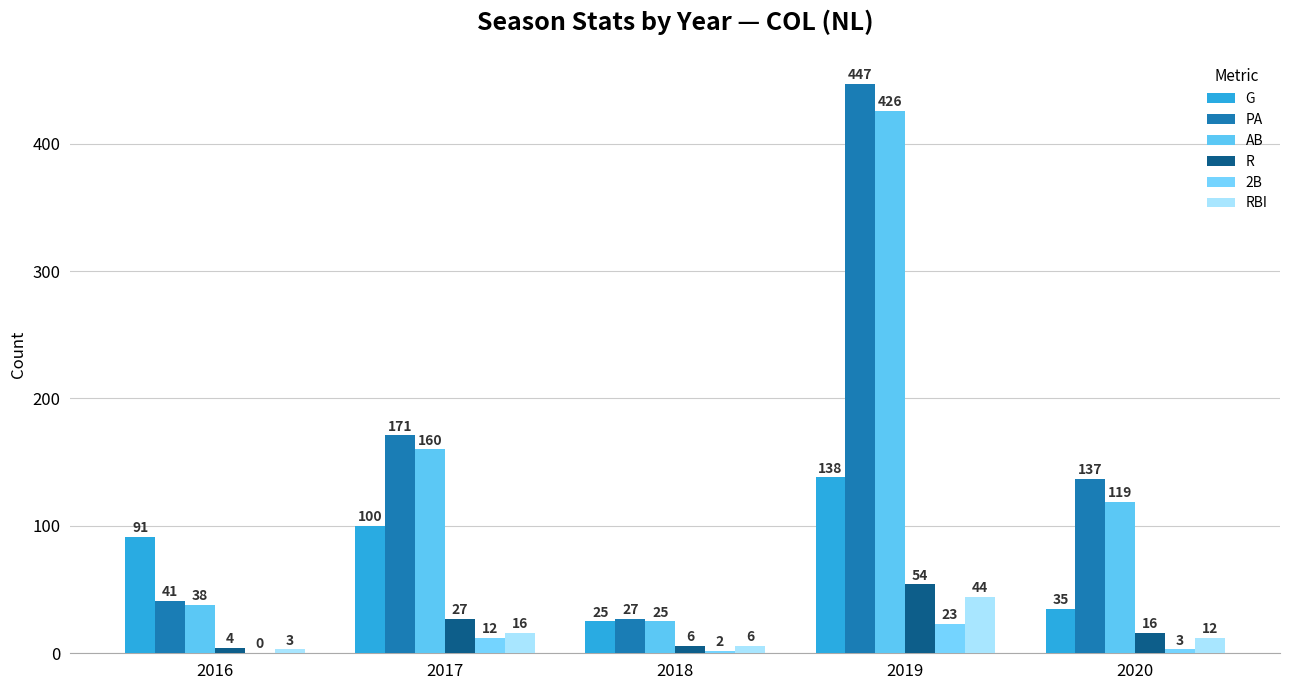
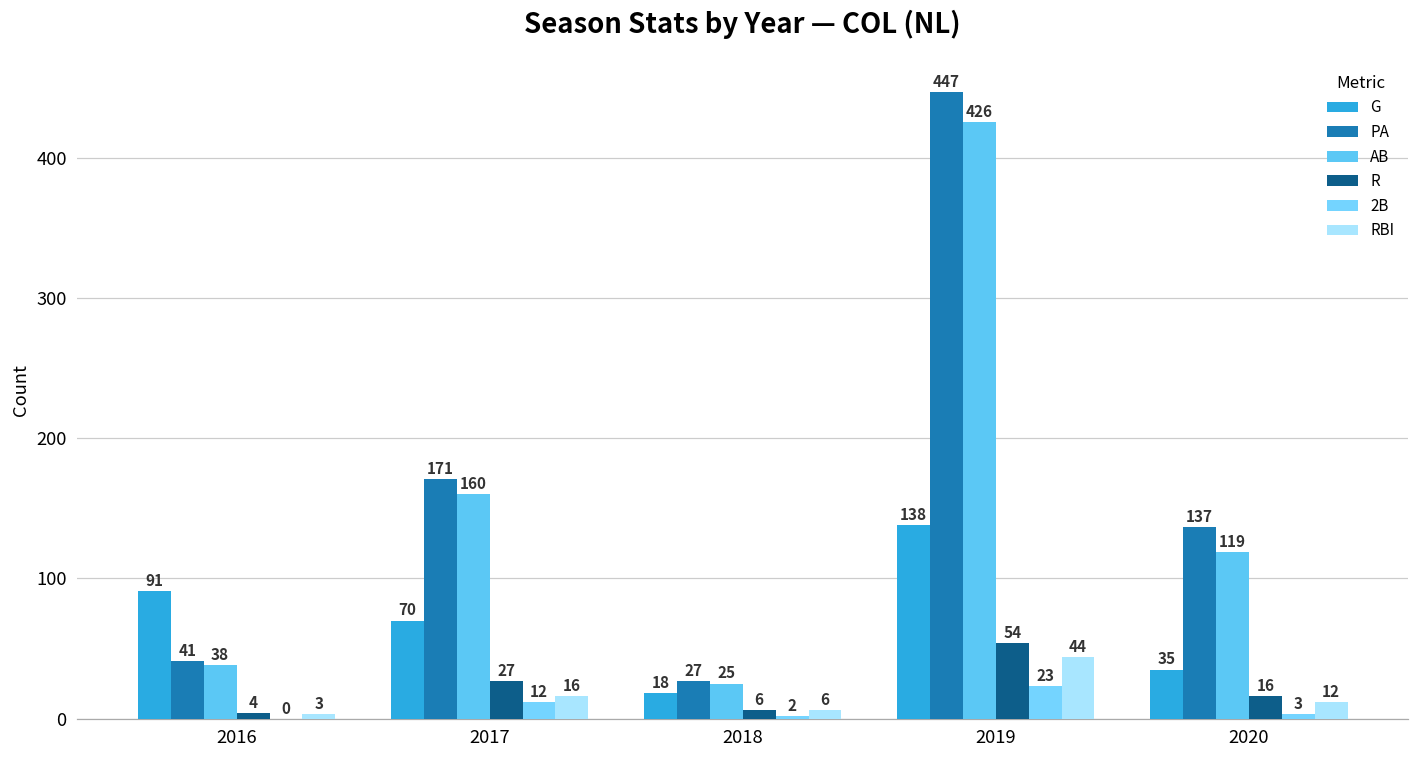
  {
    "G": {
      "2016": 91,
-     "2017": 100,
-     "2018": 25,
+     "2017": 70,
+     "2018": 18,
      "2019": 138,
      "2020": 35
    }
  }
